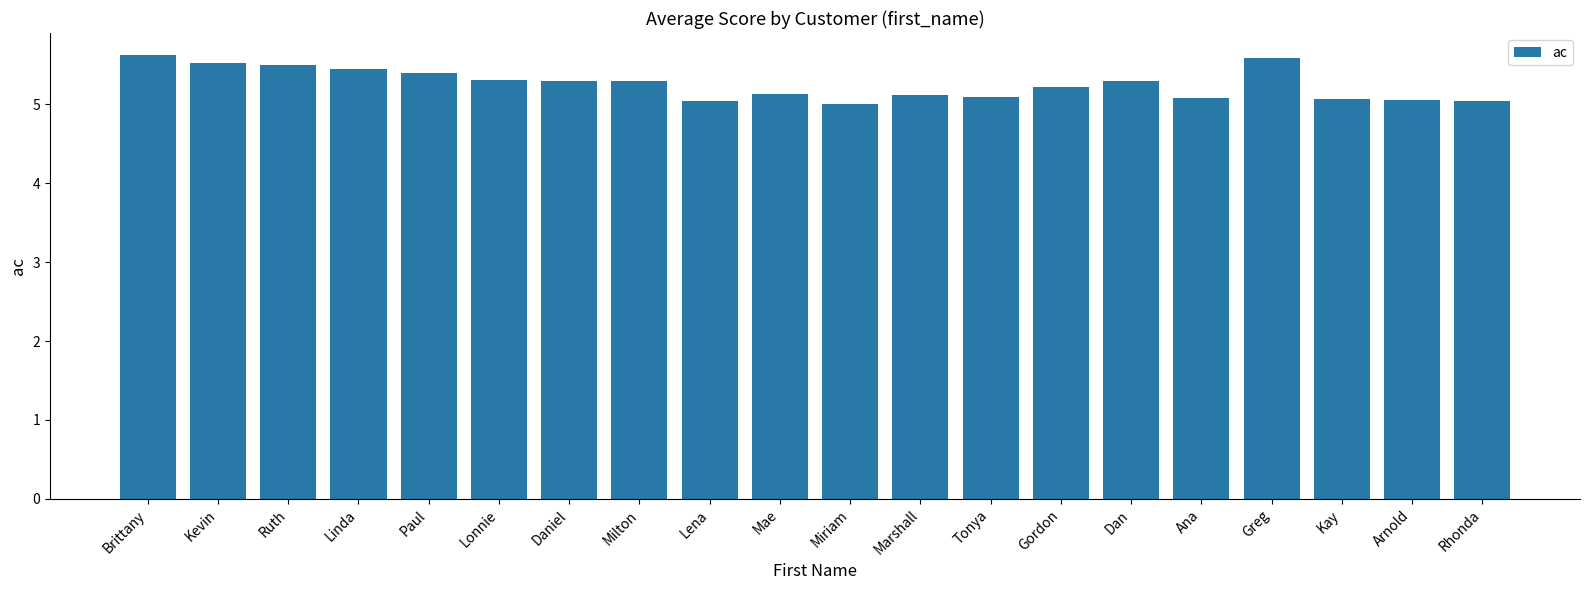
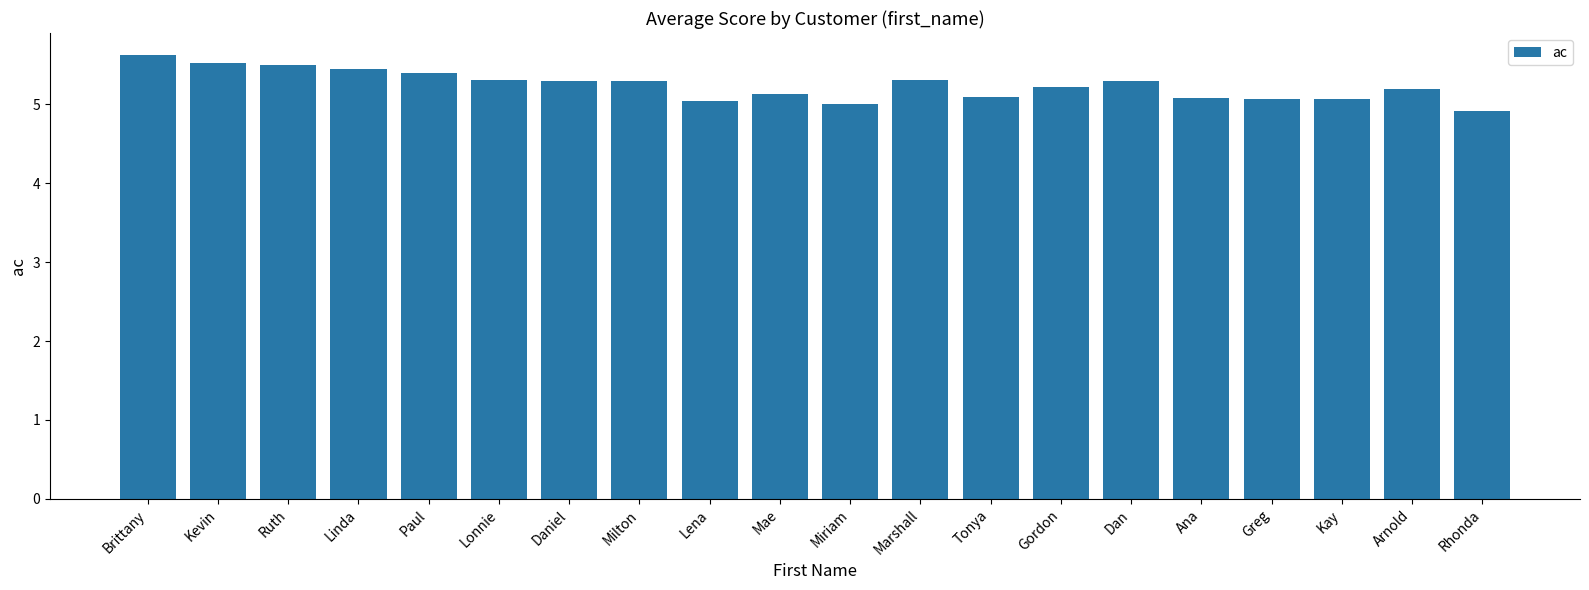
  {
    "Brittany": 5.6,
    "Kevin": 5.5,
    "Ruth": 5.5,
    "Linda": 5.4,
    "Paul": 5.4,
    "Lonnie": 5.3,
    "Daniel": 5.3,
    "Milton": 5.3,
    "Lena": 5.0,
    "Mae": 5.1,
    "Miriam": 5.0,
-   "Marshall": 5.1,
+   "Marshall": 5.3,
    "Tonya": 5.1,
    "Gordon": 5.2,
    "Dan": 5.3,
    "Ana": 5.1,
-   "Greg": 5.6,
+   "Greg": 5.1,
    "Kay": 5.1,
-   "Arnold": 5.1,
-   "Rhonda": 5.0
+   "Arnold": 5.2,
+   "Rhonda": 4.9
  }
